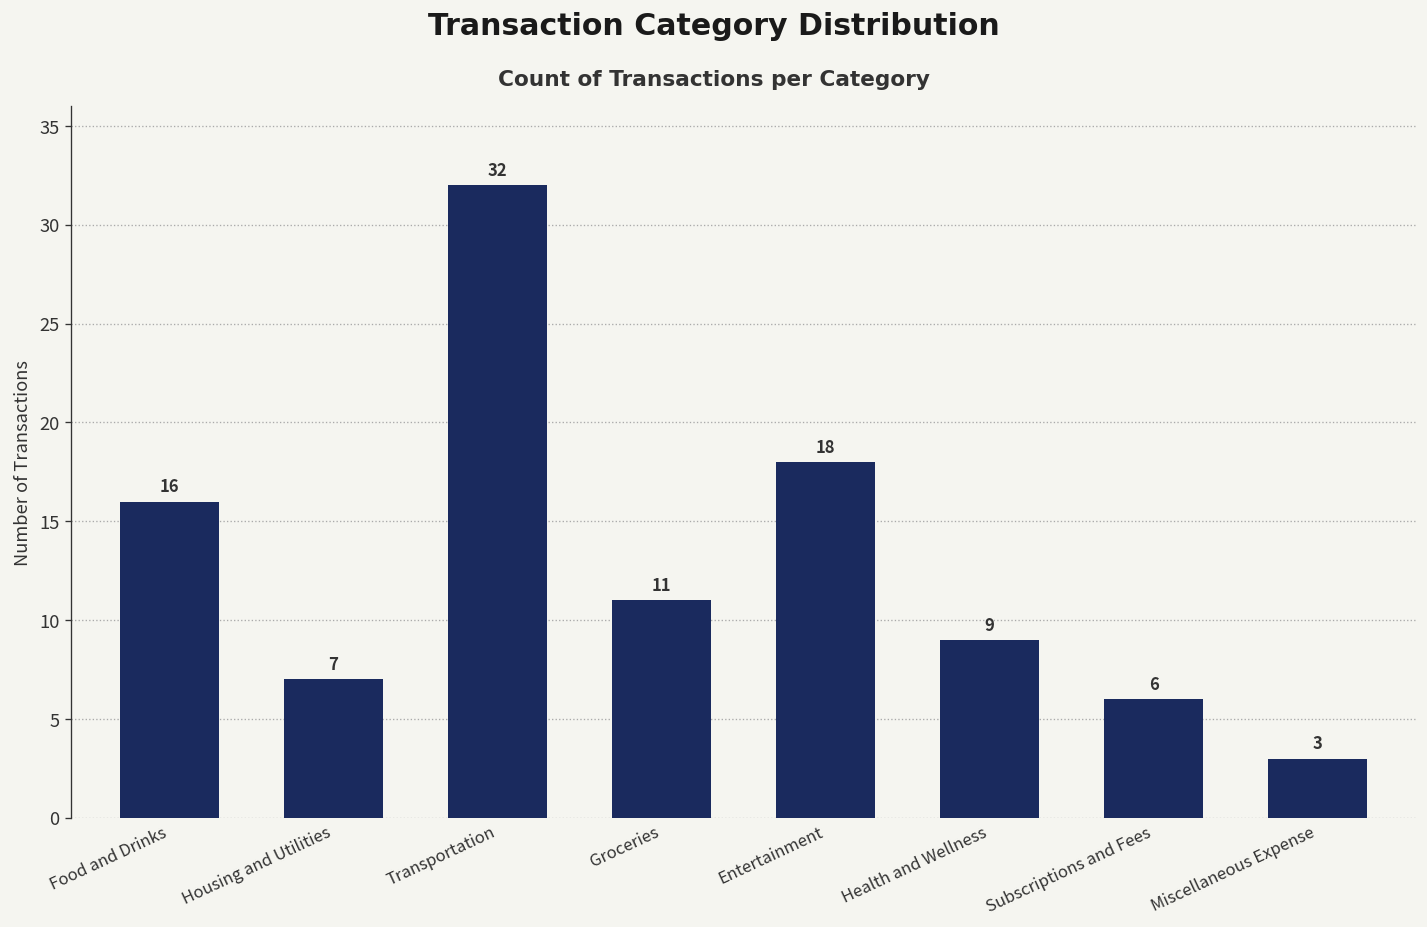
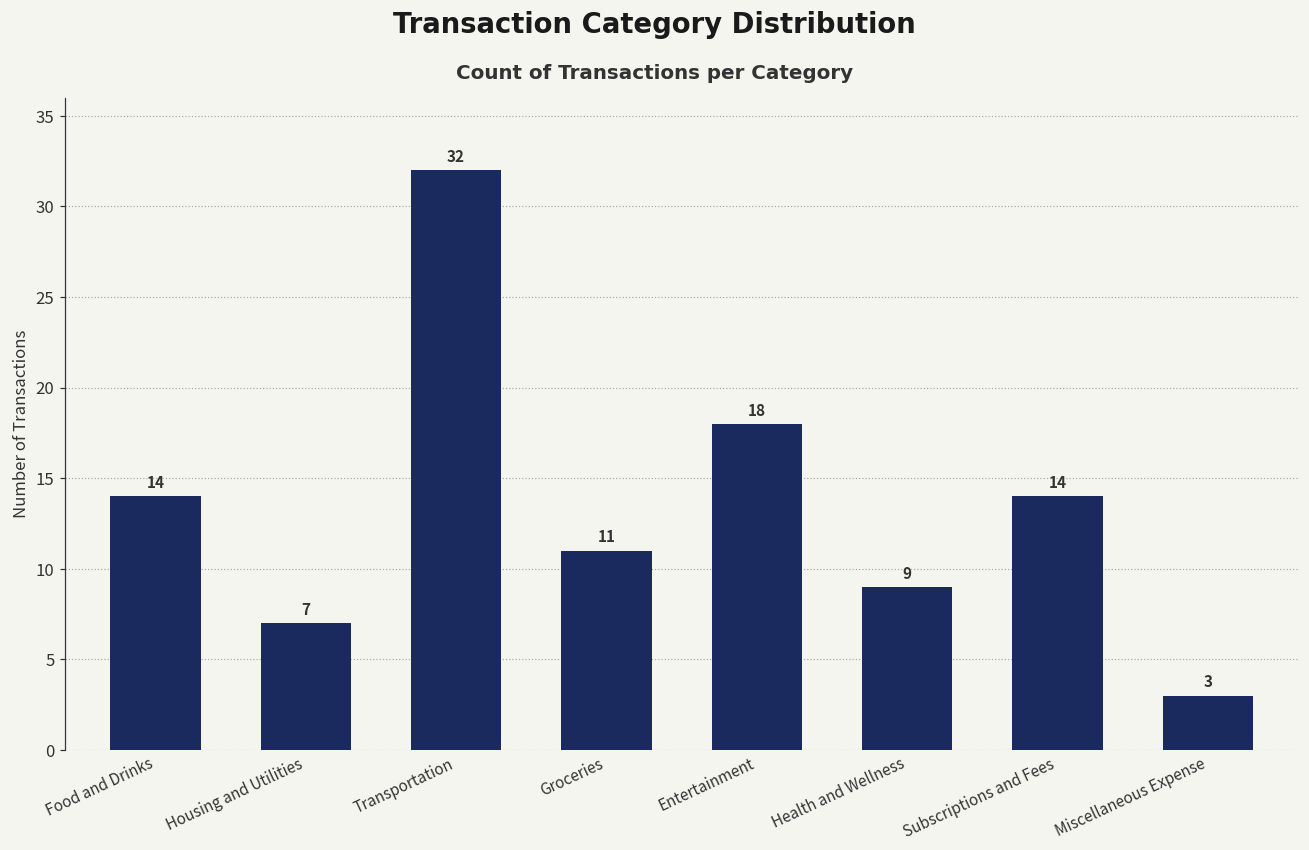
  {
-   "Food and Drinks": 16,
+   "Food and Drinks": 14,
    "Housing and Utilities": 7,
    "Transportation": 32,
    "Groceries": 11,
    "Entertainment": 18,
    "Health and Wellness": 9,
-   "Subscriptions and Fees": 6,
+   "Subscriptions and Fees": 14,
    "Miscellaneous Expense": 3
  }
